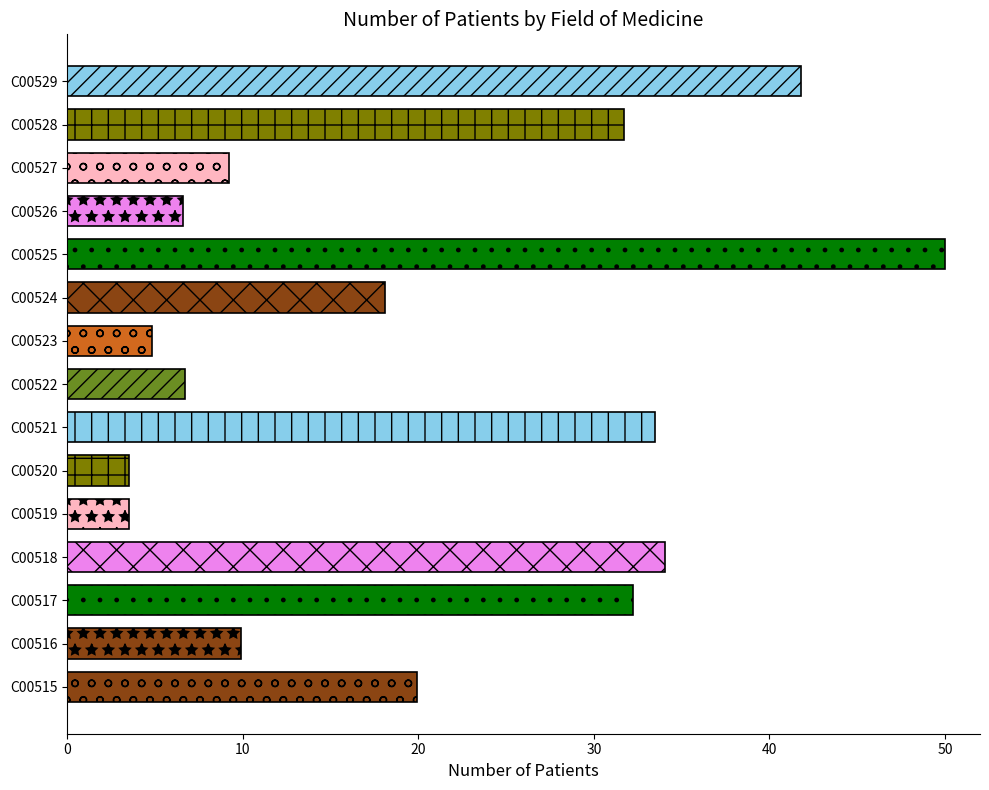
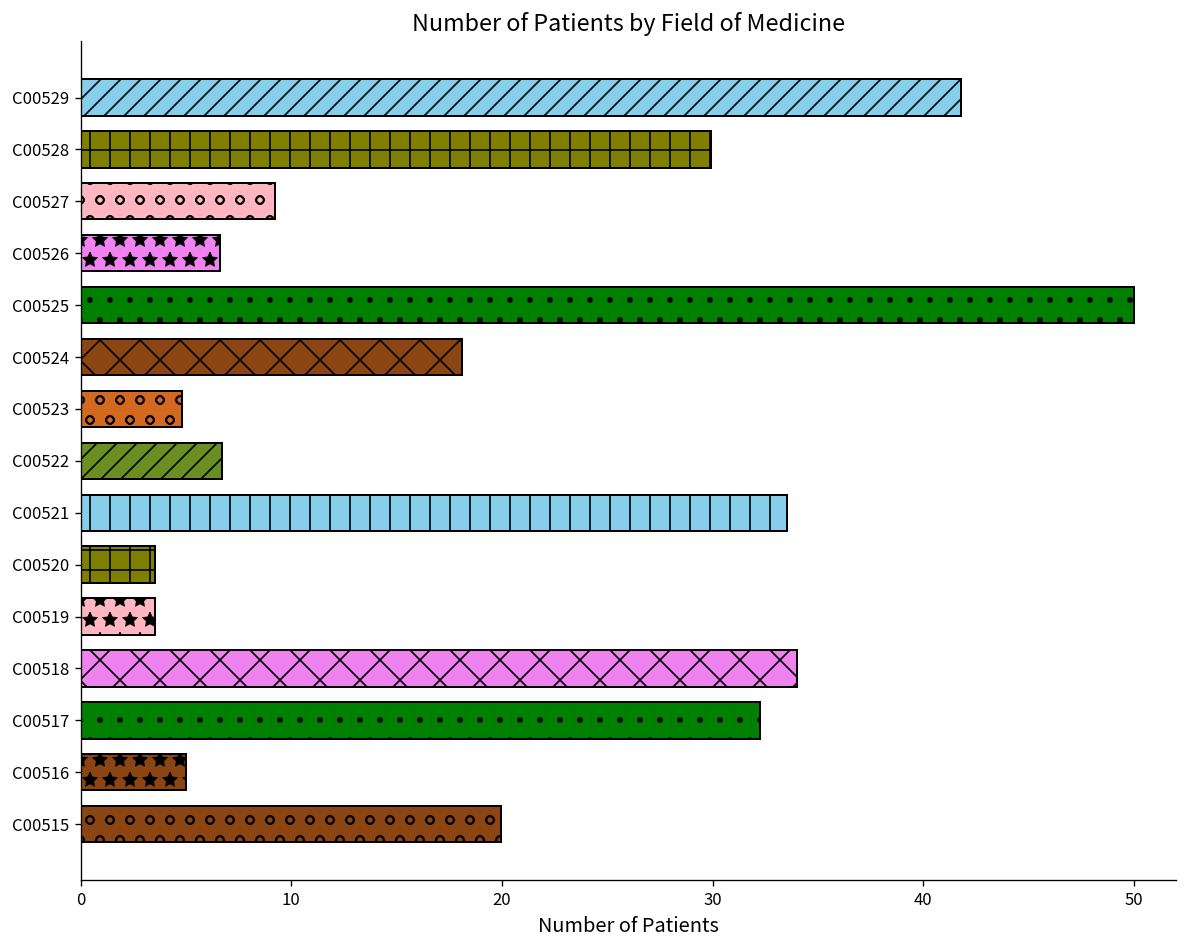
  {
    "C00529": 41.8,
-   "C00528": 31.7,
+   "C00528": 29.9,
    "C00527": 9.2,
    "C00526": 6.6,
    "C00525": 50.0,
    "C00524": 18.1,
    "C00523": 4.8,
    "C00522": 6.7,
    "C00521": 33.5,
    "C00520": 3.5,
    "C00519": 3.5,
    "C00518": 34.0,
    "C00517": 32.2,
-   "C00516": 9.9,
+   "C00516": 5.0,
    "C00515": 19.9
  }
